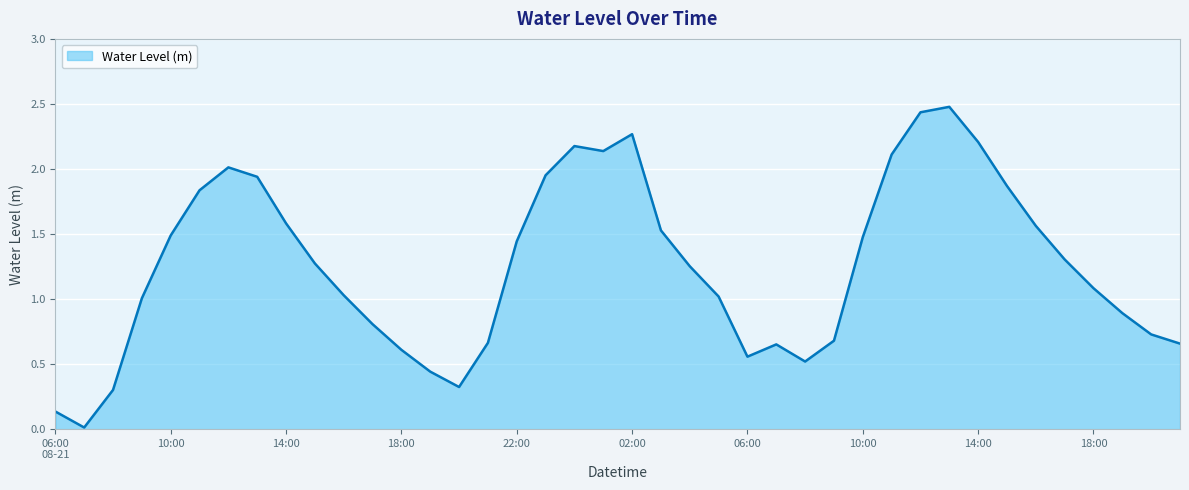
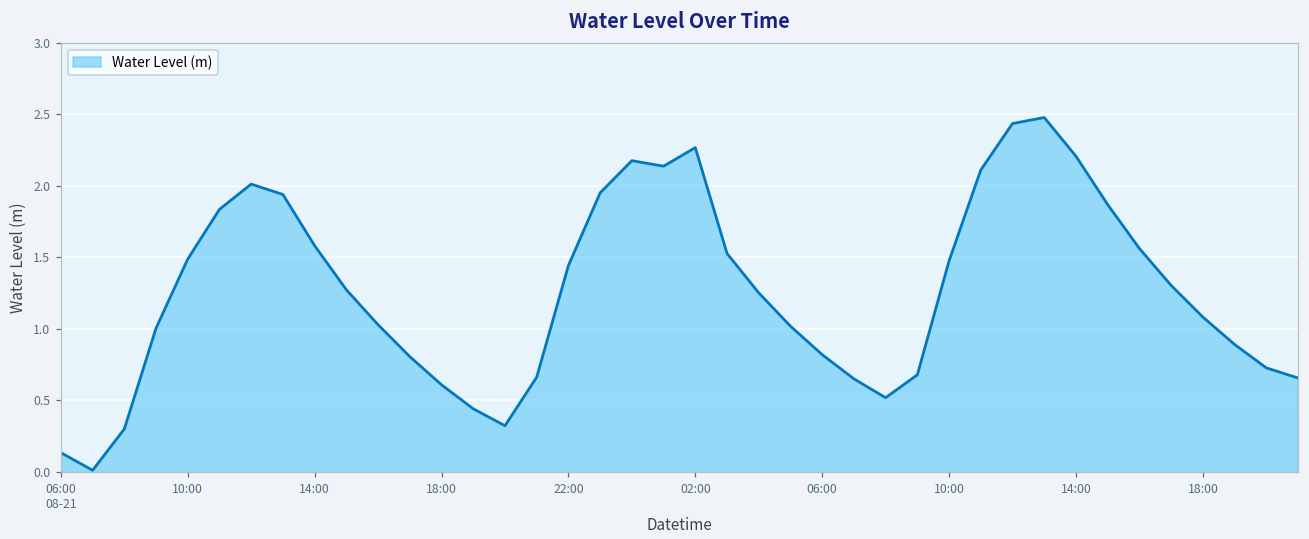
  {
    "06:00 08-21": 0.14,
    "22:00": 1.44,
    "02:00": 2.27,
-   "06:00": 0.56
+   "06:00": 0.82
  }
